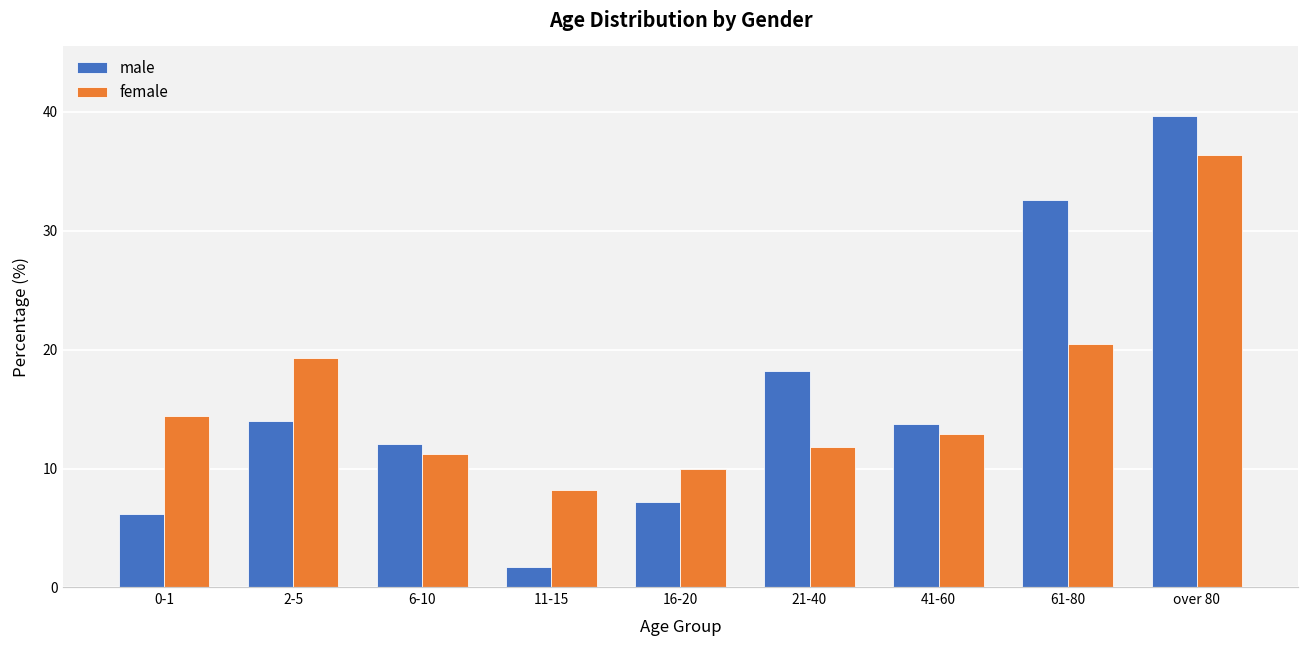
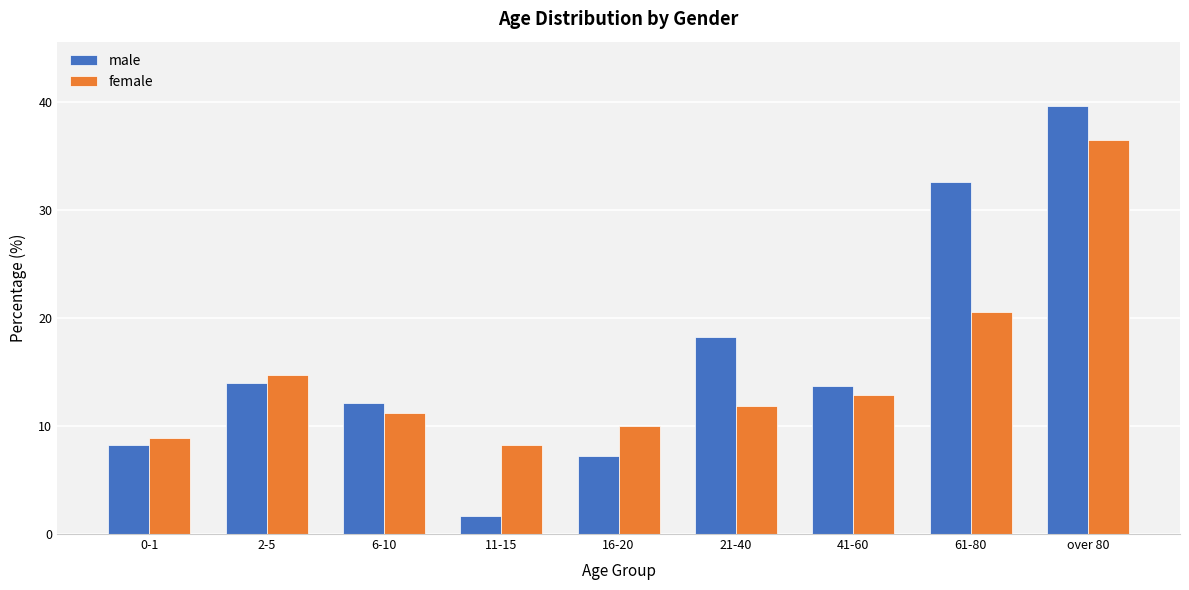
  {
    "male": {
-     "0-1": 6.2,
+     "0-1": 8.2,
      "2-5": 14.0,
      "6-10": 12.1,
      "11-15": 1.7,
      "16-20": 7.2,
      "21-40": 18.2,
      "41-60": 13.7,
      "61-80": 32.6,
      "over 80": 39.6
    },
    "female": {
-     "0-1": 14.4,
-     "2-5": 19.3,
+     "0-1": 8.9,
+     "2-5": 14.7,
      "6-10": 11.2,
      "11-15": 8.2,
      "16-20": 10.0,
      "21-40": 11.8,
      "41-60": 12.9,
      "61-80": 20.5,
      "over 80": 36.4
    }
  }
